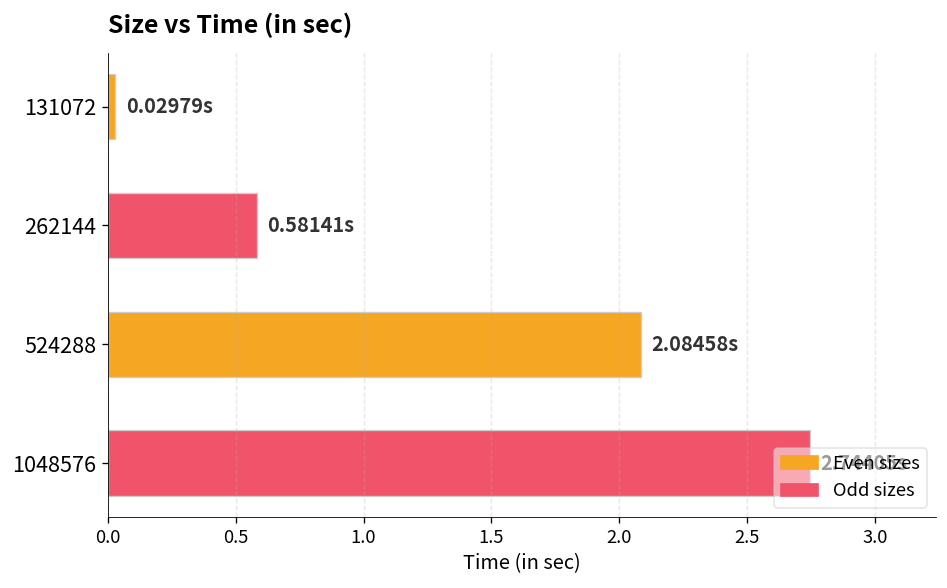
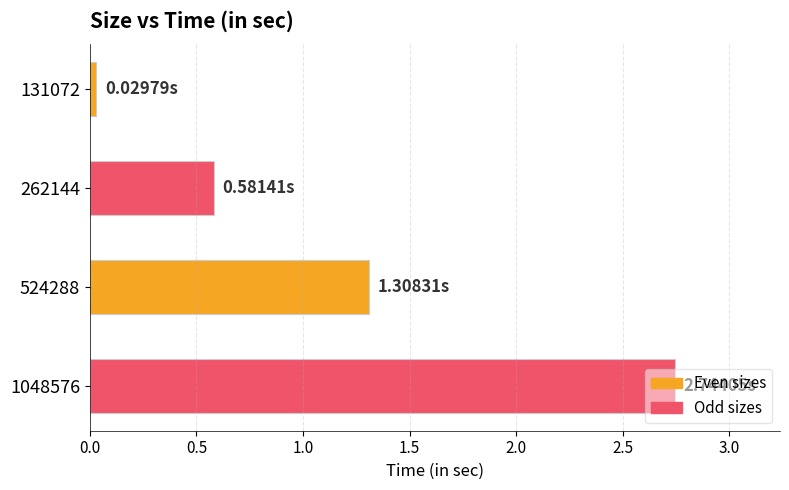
  {
    "131072": "0.02979s",
    "262144": "0.58141s",
-   "524288": "2.08458s"
+   "524288": "1.30831s"
  }
